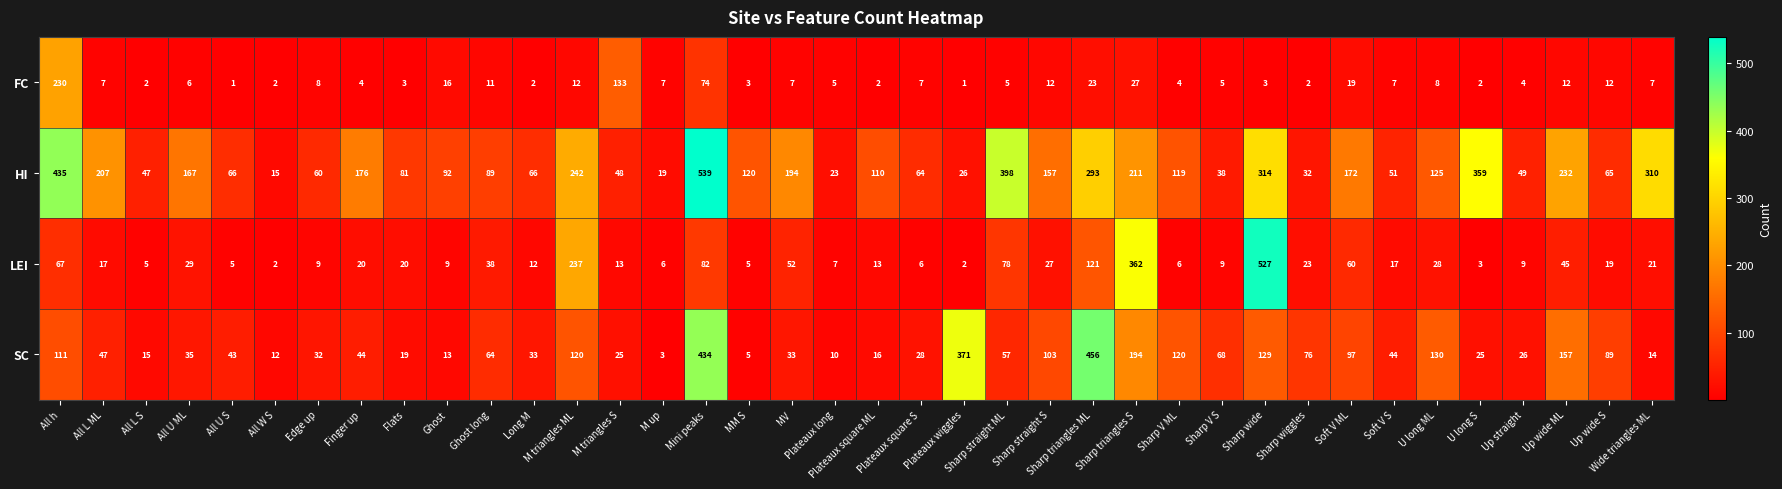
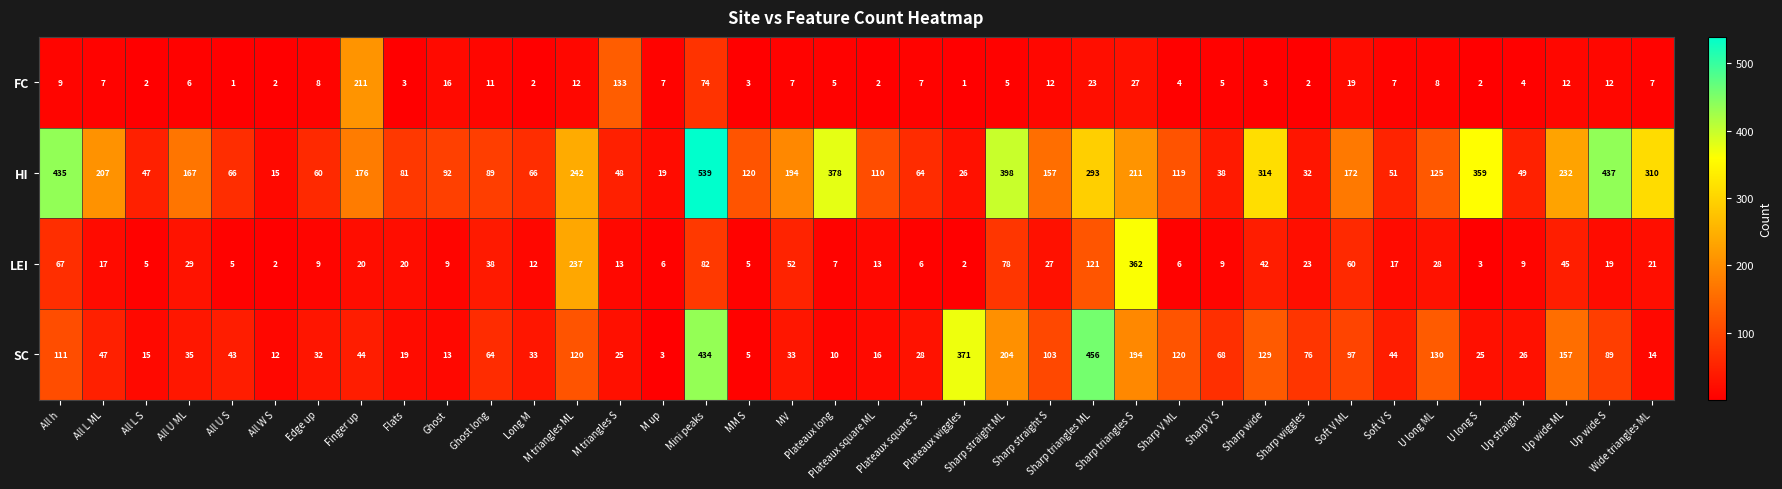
  {
    "FC": {
-     "All h": 230,
+     "All h": 9,
      "All L ML": 7,
      "All L S": 2,
      "All U ML": 6,
      "All U S": 1,
      "All W S": 2,
      "Edge up": 8,
-     "Finger up": 4,
+     "Finger up": 211,
      "Flats": 3,
      "Ghost": 16,
      "Ghost long": 11,
      "Long M": 2,
      "M triangles ML": 12,
      "M triangles S": 133,
      "M up": 7,
      "Mini peaks": 74,
      "MM S": 3,
      "MV": 7,
      "Plateaux long": 5,
      "Plateaux square ML": 2,
      "Plateaux square S": 7,
      "Plateaux wiggles": 1,
      "Sharp straight ML": 5,
      "Sharp straight S": 12,
      "Sharp triangles ML": 23,
      "Sharp triangles S": 27,
      "Sharp V ML": 4,
      "Sharp V S": 5,
      "Sharp wide": 3,
      "Sharp wiggles": 2,
      "Soft V ML": 19,
      "Soft V S": 7,
      "U long ML": 8,
      "U long S": 2,
      "Up straight": 4,
      "Up wide ML": 12,
      "Up wide S": 12,
      "Wide triangles ML": 7
    },
    "HI": {
      "All h": 435,
      "All L ML": 207,
      "All L S": 47,
      "All U ML": 167,
      "All U S": 66,
      "All W S": 15,
      "Edge up": 60,
      "Finger up": 176,
      "Flats": 81,
      "Ghost": 92,
      "Ghost long": 89,
      "Long M": 66,
      "M triangles ML": 242,
      "M triangles S": 48,
      "M up": 19,
      "Mini peaks": 539,
      "MM S": 120,
      "MV": 194,
-     "Plateaux long": 23,
+     "Plateaux long": 378,
      "Plateaux square ML": 110,
      "Plateaux square S": 64,
      "Plateaux wiggles": 26,
      "Sharp straight ML": 398,
      "Sharp straight S": 157,
      "Sharp triangles ML": 293,
      "Sharp triangles S": 211,
      "Sharp V ML": 119,
      "Sharp V S": 38,
      "Sharp wide": 314,
      "Sharp wiggles": 32,
      "Soft V ML": 172,
      "Soft V S": 51,
      "U long ML": 125,
      "U long S": 359,
      "Up straight": 49,
      "Up wide ML": 232,
-     "Up wide S": 65,
+     "Up wide S": 437,
      "Wide triangles ML": 310
    },
    "LEI": {
      "All h": 67,
      "All L ML": 17,
      "All L S": 5,
      "All U ML": 29,
      "All U S": 5,
      "All W S": 2,
      "Edge up": 9,
      "Finger up": 20,
      "Flats": 20,
      "Ghost": 9,
      "Ghost long": 38,
      "Long M": 12,
      "M triangles ML": 237,
      "M triangles S": 13,
      "M up": 6,
      "Mini peaks": 82,
      "MM S": 5,
      "MV": 52,
      "Plateaux long": 7,
      "Plateaux square ML": 13,
      "Plateaux square S": 6,
      "Plateaux wiggles": 2,
      "Sharp straight ML": 78,
      "Sharp straight S": 27,
      "Sharp triangles ML": 121,
      "Sharp triangles S": 362,
      "Sharp V ML": 6,
      "Sharp V S": 9,
-     "Sharp wide": 527,
+     "Sharp wide": 42,
      "Sharp wiggles": 23,
      "Soft V ML": 60,
      "Soft V S": 17,
      "U long ML": 28,
      "U long S": 3,
      "Up straight": 9,
      "Up wide ML": 45,
      "Up wide S": 19,
      "Wide triangles ML": 21
    },
    "SC": {
      "All h": 111,
      "All L ML": 47,
      "All L S": 15,
      "All U ML": 35,
      "All U S": 43,
      "All W S": 12,
      "Edge up": 32,
      "Finger up": 44,
      "Flats": 19,
      "Ghost": 13,
      "Ghost long": 64,
      "Long M": 33,
      "M triangles ML": 120,
      "M triangles S": 25,
      "M up": 3,
      "Mini peaks": 434,
      "MM S": 5,
      "MV": 33,
      "Plateaux long": 10,
      "Plateaux square ML": 16,
      "Plateaux square S": 28,
      "Plateaux wiggles": 371,
-     "Sharp straight ML": 57,
+     "Sharp straight ML": 204,
      "Sharp straight S": 103,
      "Sharp triangles ML": 456,
      "Sharp triangles S": 194,
      "Sharp V ML": 120,
      "Sharp V S": 68,
      "Sharp wide": 129,
      "Sharp wiggles": 76,
      "Soft V ML": 97,
      "Soft V S": 44,
      "U long ML": 130,
      "U long S": 25,
      "Up straight": 26,
      "Up wide ML": 157,
      "Up wide S": 89,
      "Wide triangles ML": 14
    }
  }
